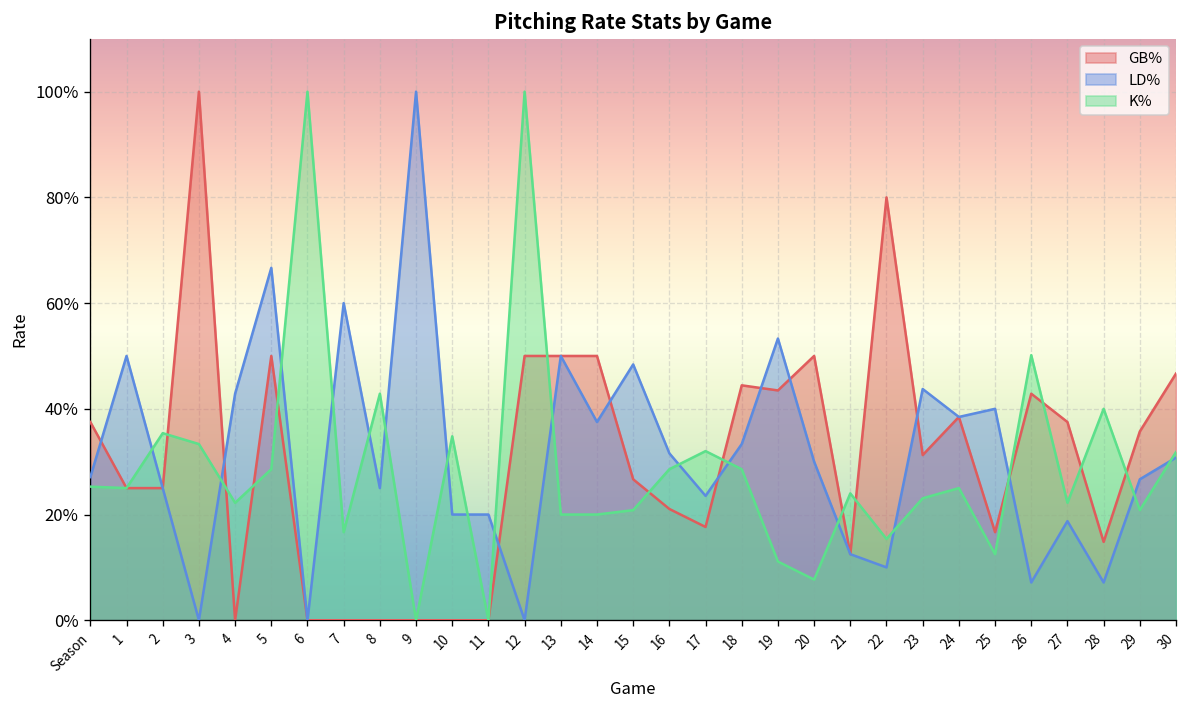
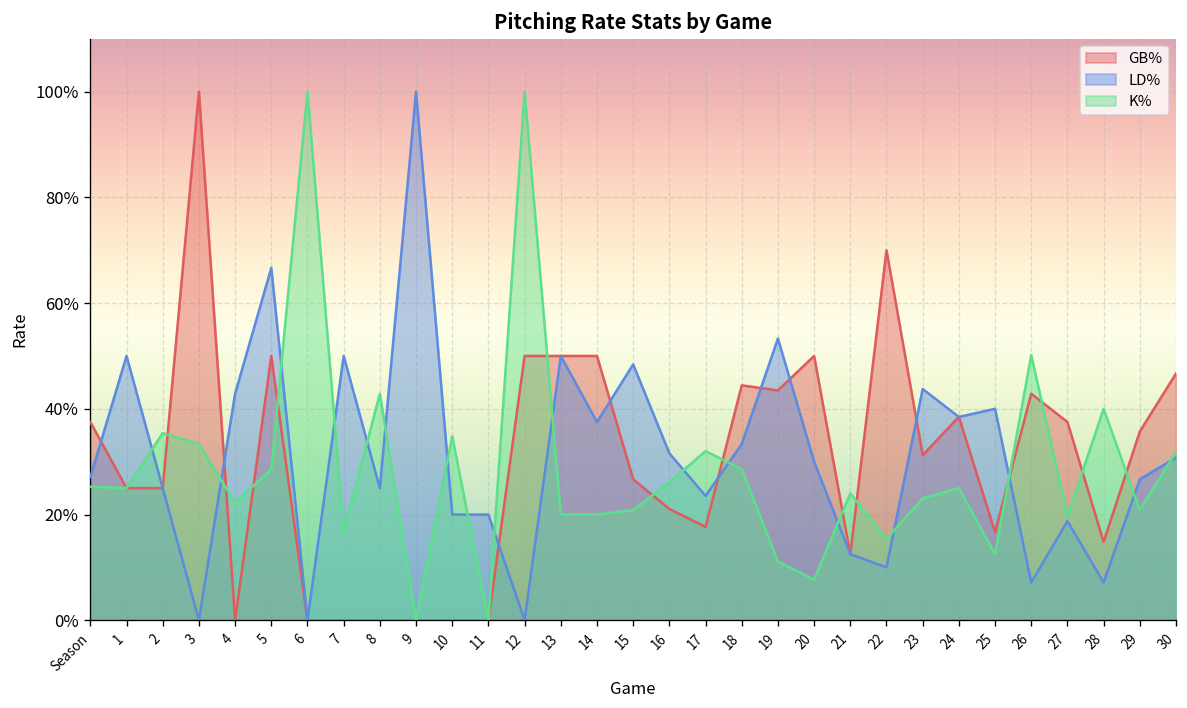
  {
    "GB%": {
      "Season": "38%",
      "3": "100%",
      "4": "0%",
      "5": "50%",
      "7": "0%",
      "8": "0%",
      "10": "0%",
      "12": "50%",
      "14": "50%",
      "15": "27%",
      "16": "21%",
      "17": "18%",
      "18": "44%",
      "19": "43%",
      "20": "50%",
-     "22": "80%",
+     "22": "70%",
      "23": "31%",
      "25": "17%",
      "26": "43%",
      "27": "38%",
      "28": "15%",
      "29": "36%",
      "30": "47%"
    },
    "LD%": {
      "Season": "27%",
      "1": "50%",
      "3": "0%",
      "4": "43%",
      "5": "67%",
-     "7": "60%",
+     "7": "50%",
      "8": "25%",
      "9": "100%",
      "10": "20%",
      "11": "20%",
      "12": "0%",
      "14": "38%",
      "15": "48%",
      "16": "32%",
      "17": "24%",
      "18": "33%",
      "19": "53%",
      "20": "30%",
      "22": "10%",
      "23": "44%",
      "25": "40%",
      "26": "7%",
      "27": "19%",
      "28": "7%",
      "29": "27%",
      "30": "31%"
    },
    "K%": {
      "Season": "25%",
      "2": "35%",
      "3": "33%",
      "4": "22%",
      "5": "29%",
      "6": "100%",
      "7": "17%",
      "8": "43%",
      "10": "35%",
      "12": "100%",
      "13": "20%",
      "14": "20%",
      "15": "21%",
-     "16": "29%",
+     "16": "26%",
      "17": "32%",
      "18": "29%",
      "19": "11%",
      "20": "8%",
      "21": "24%",
      "22": "15%",
      "23": "23%",
      "24": "25%",
      "25": "13%",
      "26": "50%",
-     "27": "22%",
+     "27": "20%",
      "28": "40%",
      "29": "21%",
      "30": "32%"
    }
  }
